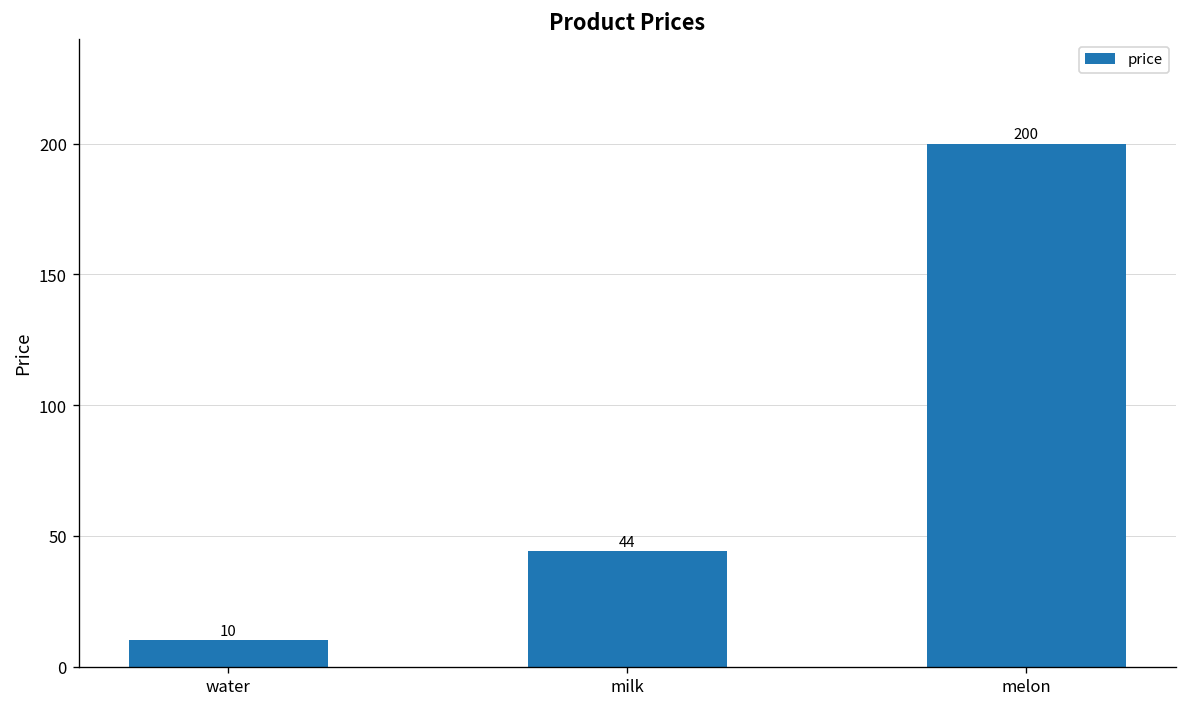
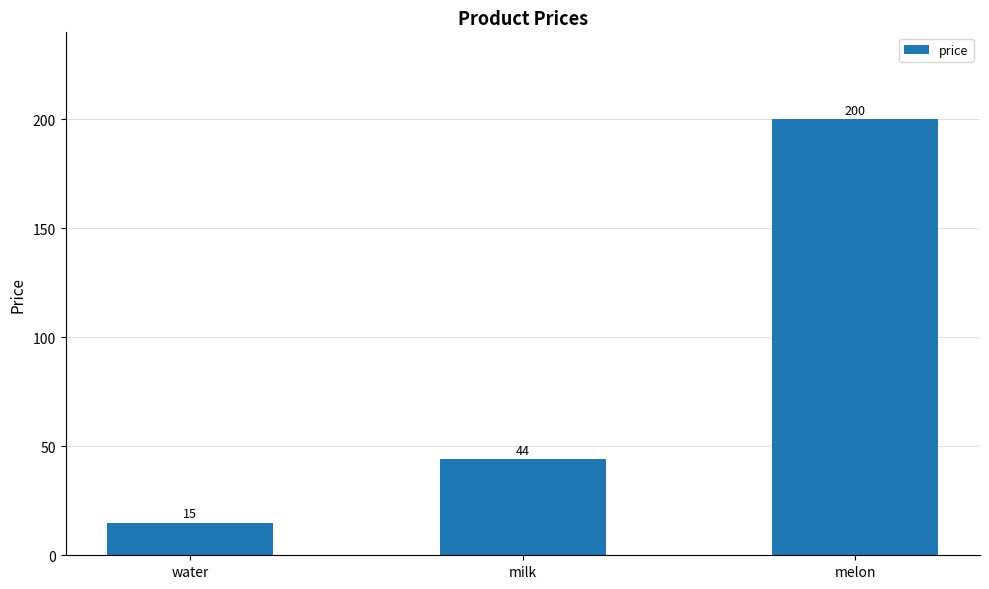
  {
-   "water": 10,
+   "water": 15,
    "milk": 44,
    "melon": 200
  }
